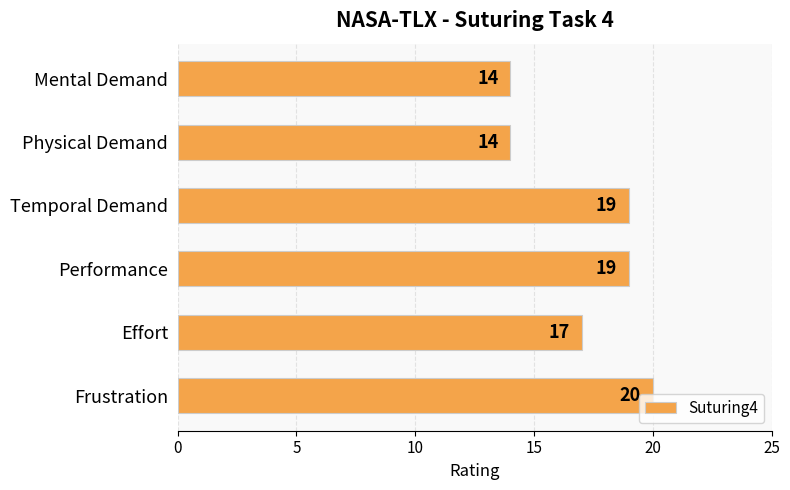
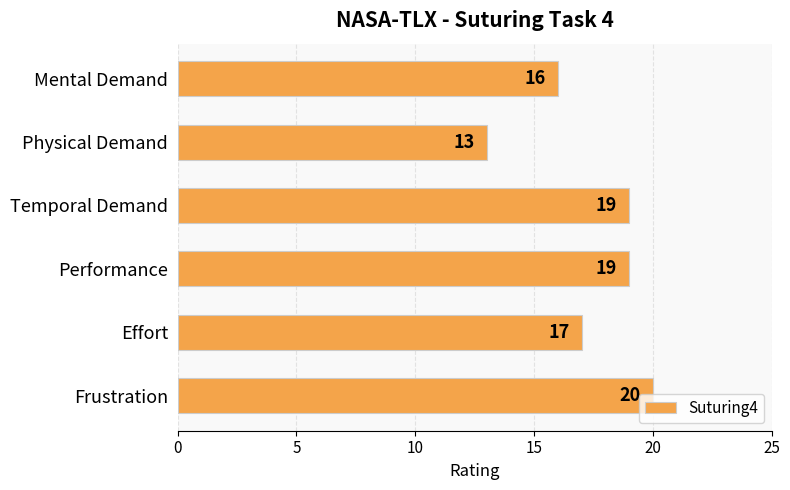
  {
-   "Mental Demand": 14,
-   "Physical Demand": 14,
+   "Mental Demand": 16,
+   "Physical Demand": 13,
    "Temporal Demand": 19,
    "Performance": 19,
    "Effort": 17
  }
